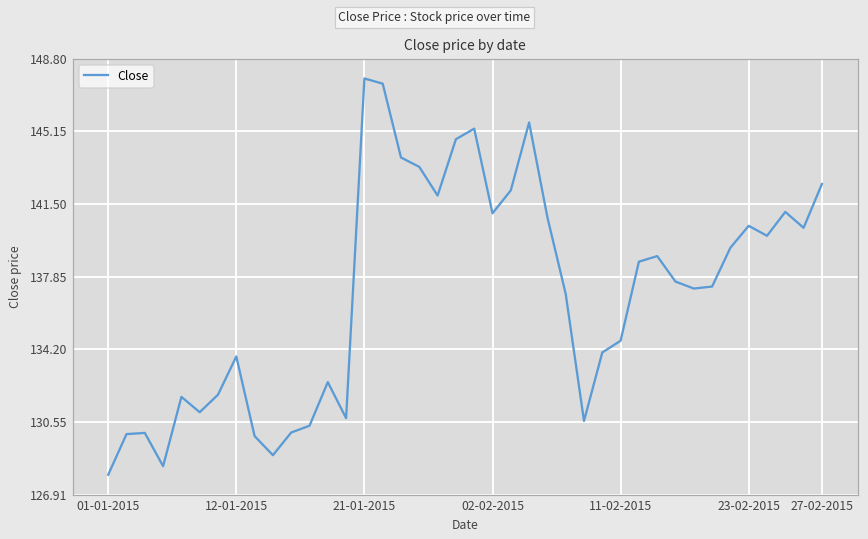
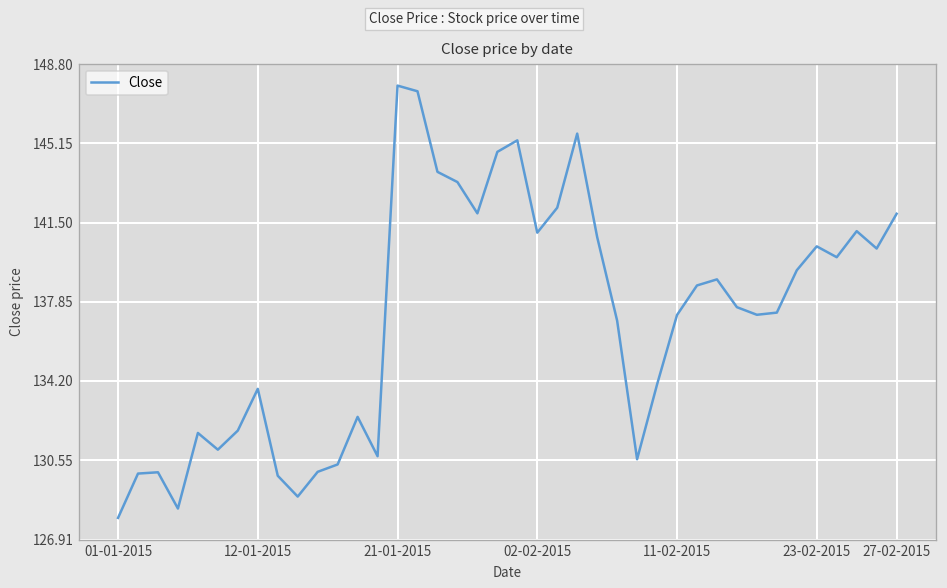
  {
    "01-01-2015": 127.9,
    "12-01-2015": 133.8,
    "21-01-2015": 147.8,
    "02-02-2015": 141.0,
-   "11-02-2015": 134.6,
+   "11-02-2015": 137.2,
    "23-02-2015": 140.4,
-   "27-02-2015": 142.5
+   "27-02-2015": 141.9
  }
